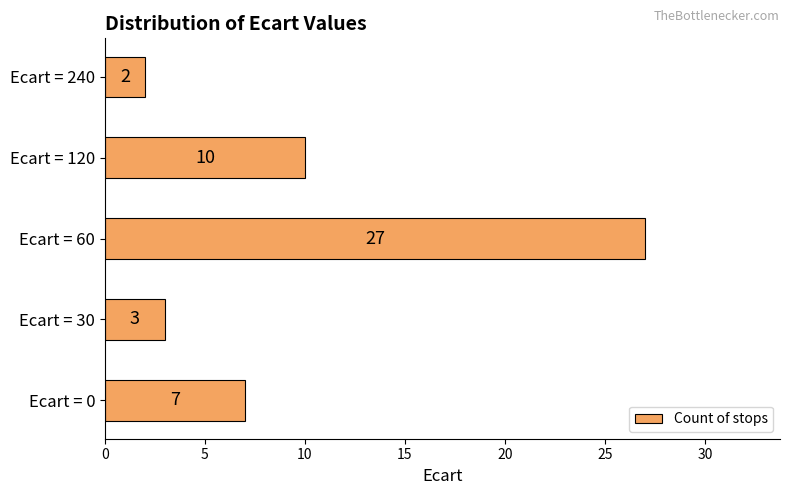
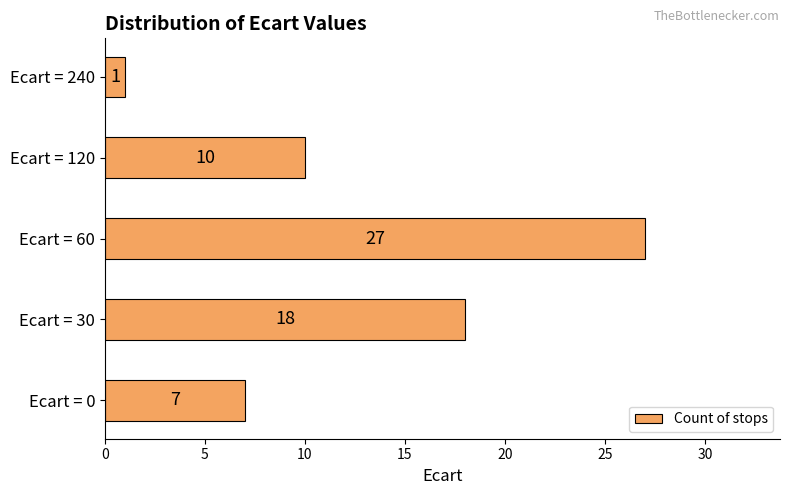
  {
-   "Ecart = 240": 2,
+   "Ecart = 240": 1,
    "Ecart = 120": 10,
    "Ecart = 60": 27,
-   "Ecart = 30": 3,
+   "Ecart = 30": 18,
    "Ecart = 0": 7
  }
